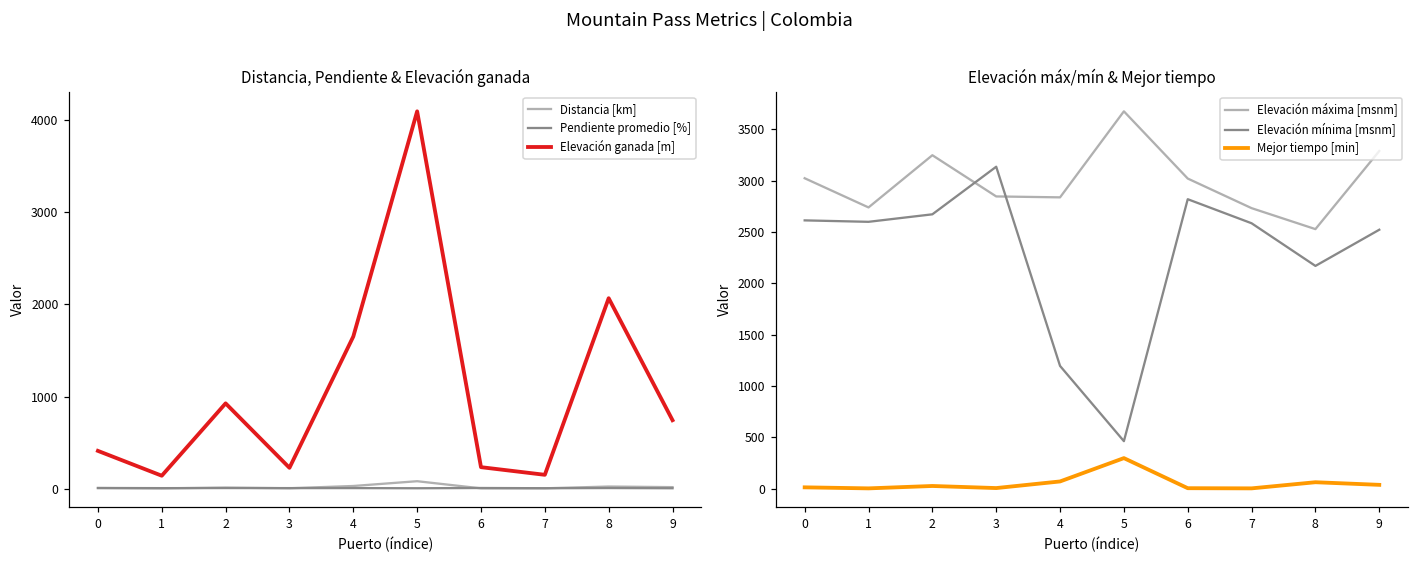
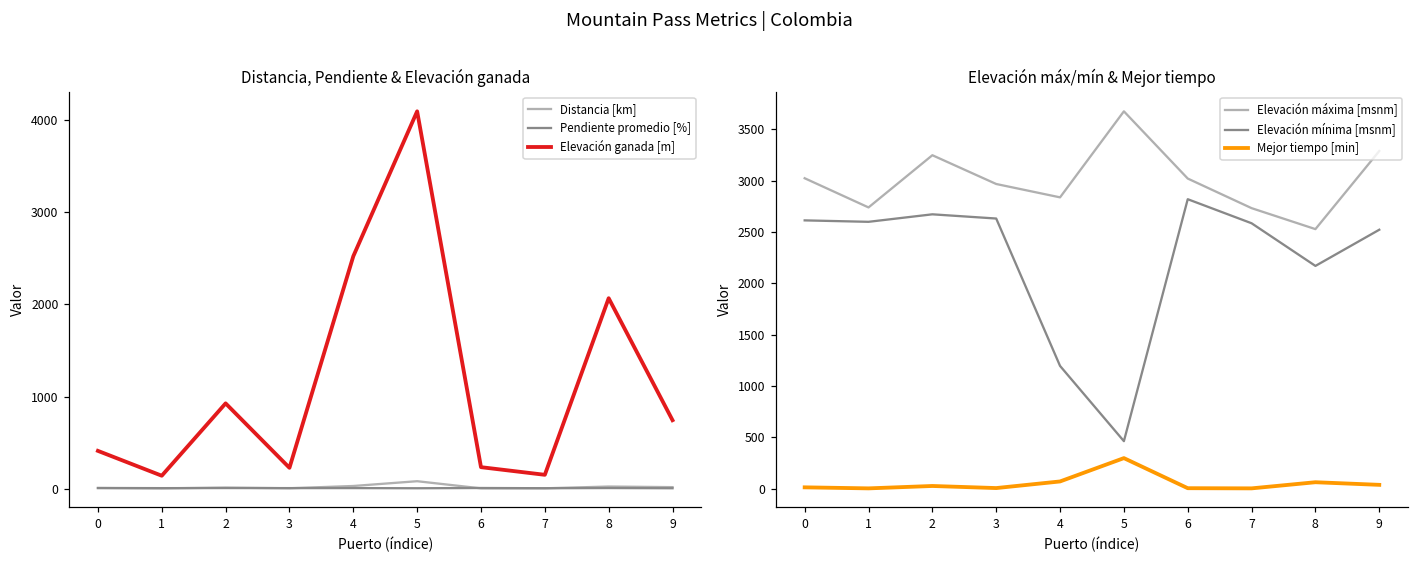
  {
    "Distancia, Pendiente & Elevación ganada": {
      "Distancia [km]": {
        "5": 100
      },
      "Pendiente promedio [%]": {
        "5": 0
      },
      "Elevación ganada [m]": {
        "0": 400,
        "1": 100,
        "2": 900,
        "3": 200,
-       "4": 1700,
+       "4": 2500,
        "5": 4100,
        "6": 200,
        "7": 200,
        "8": 2100,
        "9": 700
      }
    },
    "Elevación máx/mín & Mejor tiempo": {
      "Elevación máxima [msnm]": {
        "0": 3000,
        "1": 2700,
        "2": 3200,
-       "3": 2800,
+       "3": 3000,
        "4": 2800,
        "5": 3700,
        "6": 3000,
        "7": 2700,
        "8": 2500
      },
      "Elevación mínima [msnm]": {
        "0": 2600,
        "1": 2600,
        "2": 2700,
-       "3": 3100,
+       "3": 2600,
        "4": 1200,
        "5": 500,
        "6": 2800,
        "7": 2600,
        "8": 2200,
        "9": 2500
      },
      "Mejor tiempo [min]": {
        "0": 0,
        "1": 0,
        "2": 0,
        "3": 0,
        "4": 100,
        "5": 300,
        "6": 0,
        "7": 0,
        "8": 100,
        "9": 0
      }
    }
  }
